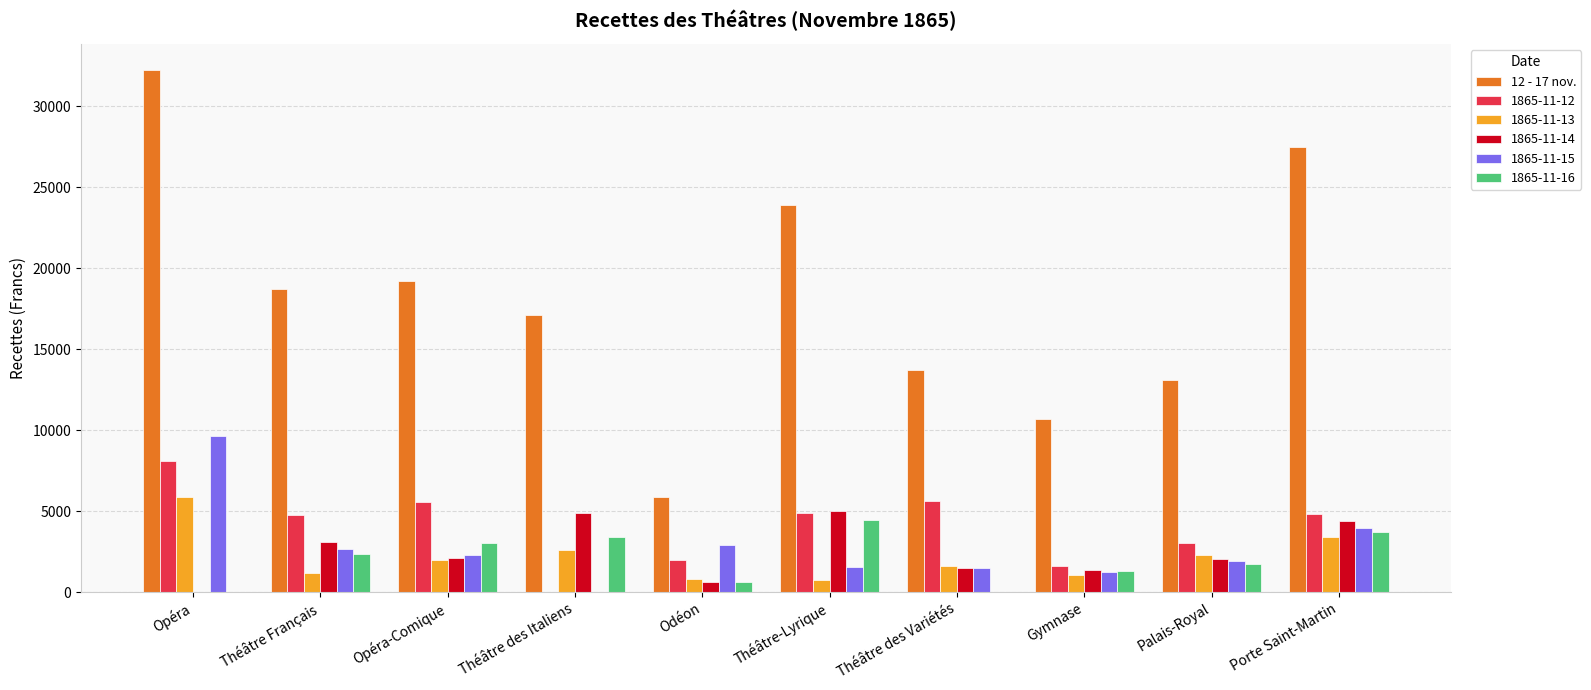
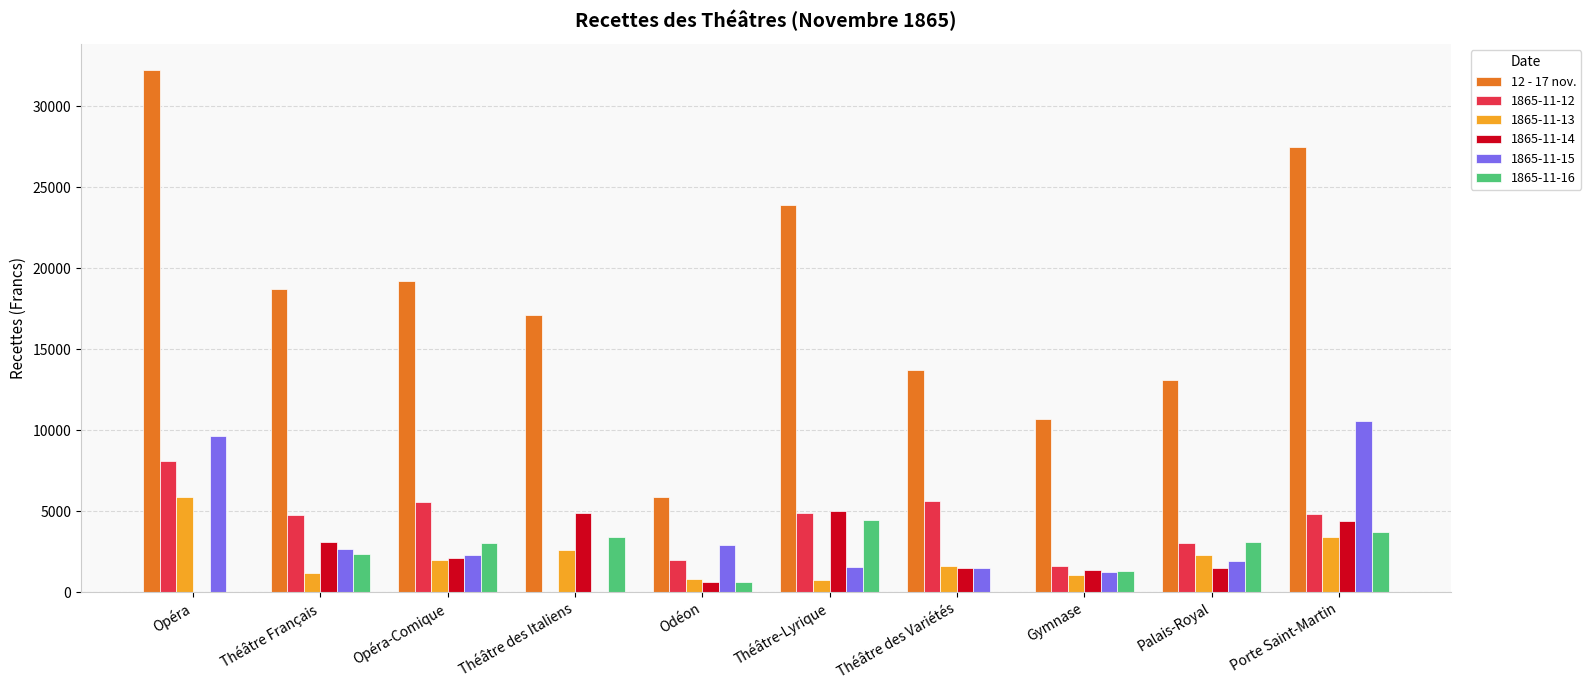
  {
    "1865-11-12": {
      "Opéra": 8100,
      "Théâtre Français": 4700,
      "Opéra-Comique": 5600,
      "Théâtre des Italiens": 0,
      "Odéon": 2000,
      "Théâtre-Lyrique": 4900,
      "Théâtre des Variétés": 5600,
      "Gymnase": 1600,
      "Palais-Royal": 3000,
      "Porte Saint-Martin": 4800
    },
    "1865-11-14": {
      "Opéra": 0,
      "Théâtre Français": 3100,
      "Opéra-Comique": 2100,
      "Théâtre des Italiens": 4900,
      "Odéon": 600,
      "Théâtre-Lyrique": 5000,
      "Théâtre des Variétés": 1500,
      "Gymnase": 1400,
-     "Palais-Royal": 2000,
+     "Palais-Royal": 1500,
      "Porte Saint-Martin": 4400
    },
    "1865-11-15": {
      "Opéra": 9600,
      "Théâtre Français": 2600,
      "Opéra-Comique": 2300,
      "Théâtre des Italiens": 0,
      "Odéon": 2900,
      "Théâtre-Lyrique": 1600,
      "Théâtre des Variétés": 1500,
      "Gymnase": 1300,
      "Palais-Royal": 1900,
-     "Porte Saint-Martin": 4000
+     "Porte Saint-Martin": 10600
    },
    "1865-11-16": {
      "Opéra": 0,
      "Théâtre Français": 2400,
      "Opéra-Comique": 3100,
      "Théâtre des Italiens": 3400,
      "Odéon": 600,
      "Théâtre-Lyrique": 4500,
      "Gymnase": 1300,
-     "Palais-Royal": 1700,
+     "Palais-Royal": 3100,
      "Porte Saint-Martin": 3700
    }
  }
